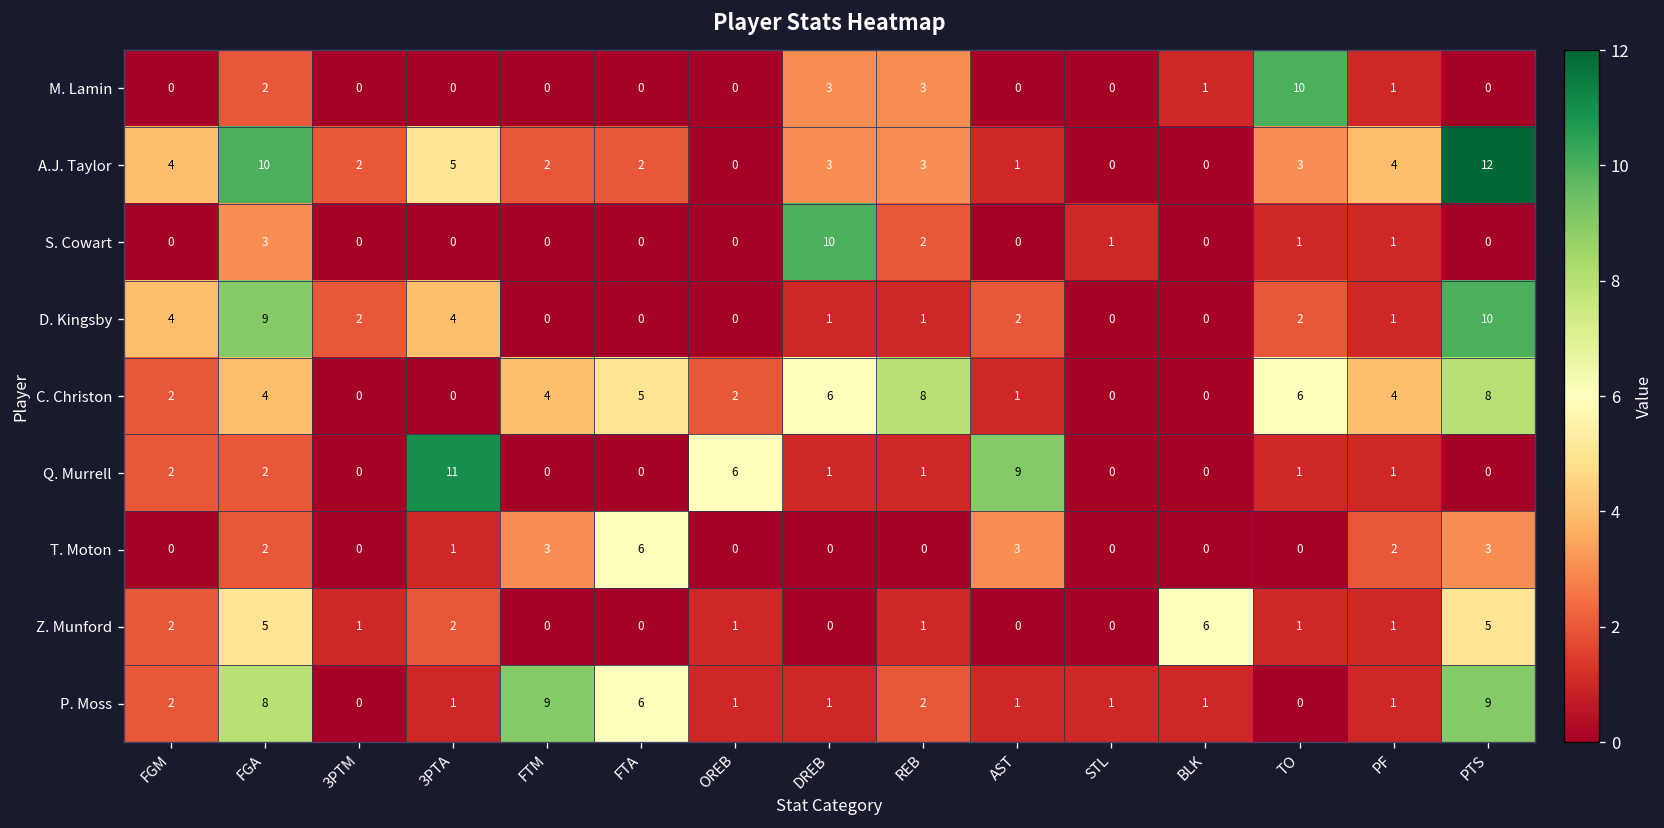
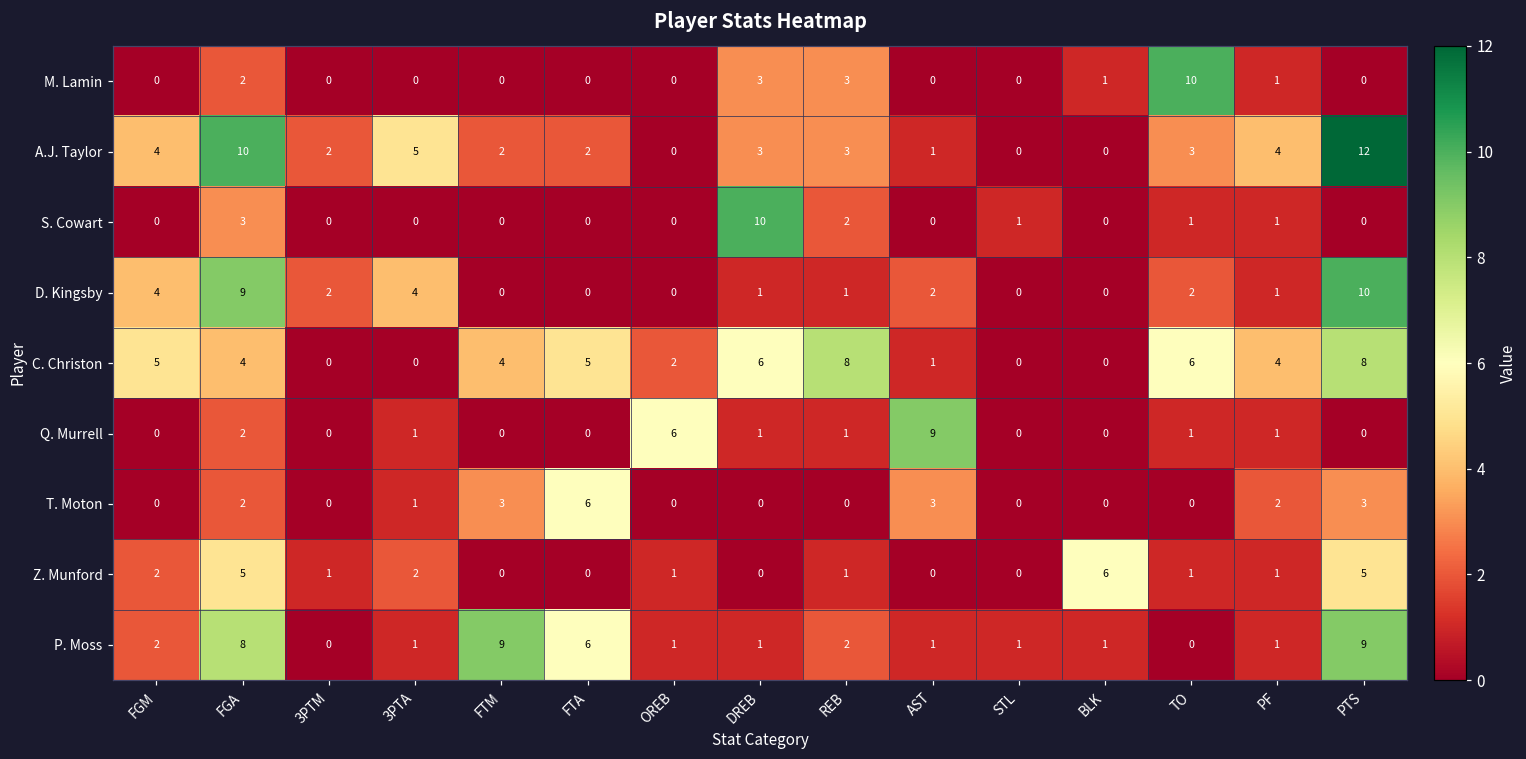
  {
    "M. Lamin": {
      "FGM": 0,
      "FGA": 2,
      "3PTM": 0,
      "3PTA": 0,
      "FTM": 0,
      "FTA": 0,
      "OREB": 0,
      "DREB": 3,
      "REB": 3,
      "AST": 0,
      "STL": 0,
      "BLK": 1,
      "TO": 10,
      "PF": 1,
      "PTS": 0
    },
    "A.J. Taylor": {
      "FGM": 4,
      "FGA": 10,
      "3PTM": 2,
      "3PTA": 5,
      "FTM": 2,
      "FTA": 2,
      "OREB": 0,
      "DREB": 3,
      "REB": 3,
      "AST": 1,
      "STL": 0,
      "BLK": 0,
      "TO": 3,
      "PF": 4,
      "PTS": 12
    },
    "S. Cowart": {
      "FGM": 0,
      "FGA": 3,
      "3PTM": 0,
      "3PTA": 0,
      "FTM": 0,
      "FTA": 0,
      "OREB": 0,
      "DREB": 10,
      "REB": 2,
      "AST": 0,
      "STL": 1,
      "BLK": 0,
      "TO": 1,
      "PF": 1,
      "PTS": 0
    },
    "D. Kingsby": {
      "FGM": 4,
      "FGA": 9,
      "3PTM": 2,
      "3PTA": 4,
      "FTM": 0,
      "FTA": 0,
      "OREB": 0,
      "DREB": 1,
      "REB": 1,
      "AST": 2,
      "STL": 0,
      "BLK": 0,
      "TO": 2,
      "PF": 1,
      "PTS": 10
    },
    "C. Christon": {
-     "FGM": 2,
+     "FGM": 5,
      "FGA": 4,
      "3PTM": 0,
      "3PTA": 0,
      "FTM": 4,
      "FTA": 5,
      "OREB": 2,
      "DREB": 6,
      "REB": 8,
      "AST": 1,
      "STL": 0,
      "BLK": 0,
      "TO": 6,
      "PF": 4,
      "PTS": 8
    },
    "Q. Murrell": {
-     "FGM": 2,
+     "FGM": 0,
      "FGA": 2,
      "3PTM": 0,
-     "3PTA": 11,
+     "3PTA": 1,
      "FTM": 0,
      "FTA": 0,
      "OREB": 6,
      "DREB": 1,
      "REB": 1,
      "AST": 9,
      "STL": 0,
      "BLK": 0,
      "TO": 1,
      "PF": 1,
      "PTS": 0
    },
    "T. Moton": {
      "FGM": 0,
      "FGA": 2,
      "3PTM": 0,
      "3PTA": 1,
      "FTM": 3,
      "FTA": 6,
      "OREB": 0,
      "DREB": 0,
      "REB": 0,
      "AST": 3,
      "STL": 0,
      "BLK": 0,
      "TO": 0,
      "PF": 2,
      "PTS": 3
    },
    "Z. Munford": {
      "FGM": 2,
      "FGA": 5,
      "3PTM": 1,
      "3PTA": 2,
      "FTM": 0,
      "FTA": 0,
      "OREB": 1,
      "DREB": 0,
      "REB": 1,
      "AST": 0,
      "STL": 0,
      "BLK": 6,
      "TO": 1,
      "PF": 1,
      "PTS": 5
    },
    "P. Moss": {
      "FGM": 2,
      "FGA": 8,
      "3PTM": 0,
      "3PTA": 1,
      "FTM": 9,
      "FTA": 6,
      "OREB": 1,
      "DREB": 1,
      "REB": 2,
      "AST": 1,
      "STL": 1,
      "BLK": 1,
      "TO": 0,
      "PF": 1,
      "PTS": 9
    }
  }
